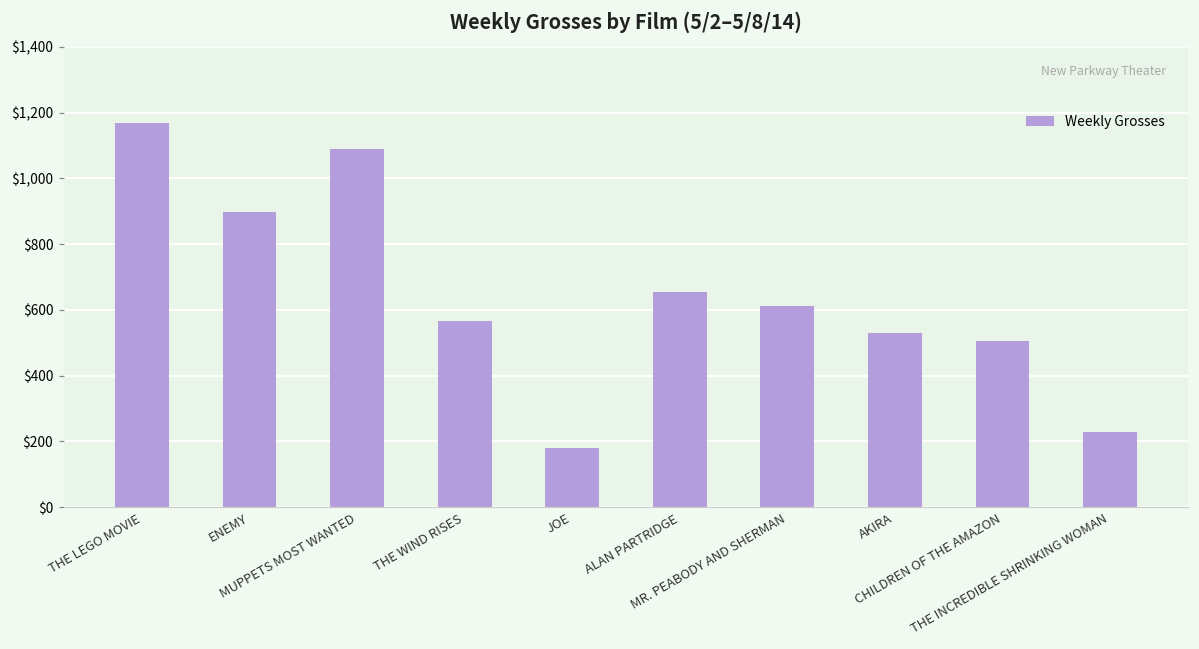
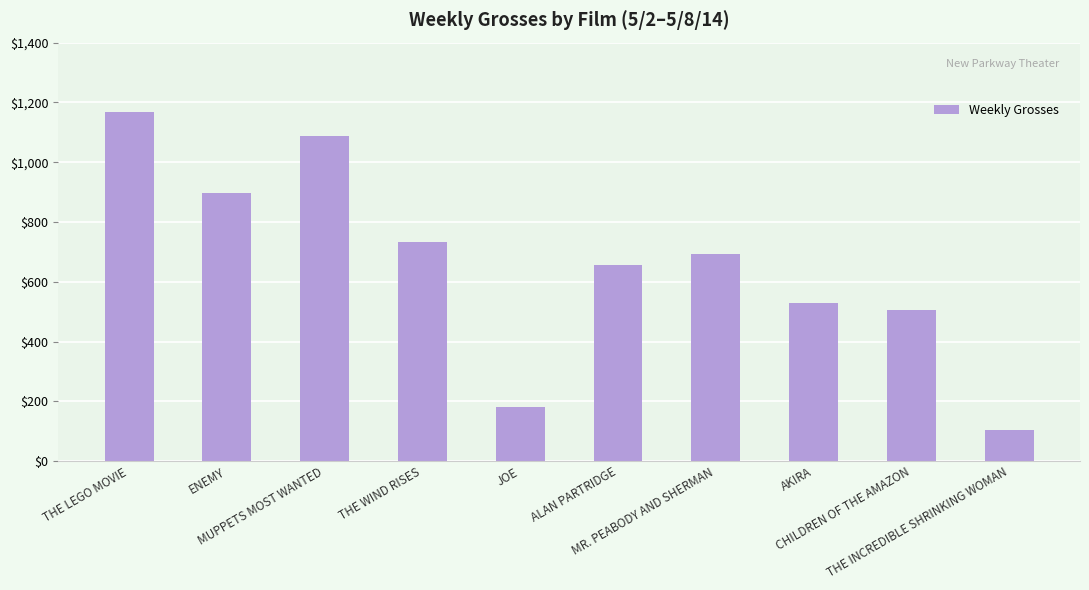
  {
    "THE LEGO MOVIE": "$1,170",
    "ENEMY": "$900",
    "MUPPETS MOST WANTED": "$1,090",
-   "THE WIND RISES": "$570",
+   "THE WIND RISES": "$730",
    "JOE": "$180",
    "ALAN PARTRIDGE": "$660",
-   "MR. PEABODY AND SHERMAN": "$610",
+   "MR. PEABODY AND SHERMAN": "$690",
    "AKIRA": "$530",
    "CHILDREN OF THE AMAZON": "$510",
-   "THE INCREDIBLE SHRINKING WOMAN": "$230"
+   "THE INCREDIBLE SHRINKING WOMAN": "$100"
  }
